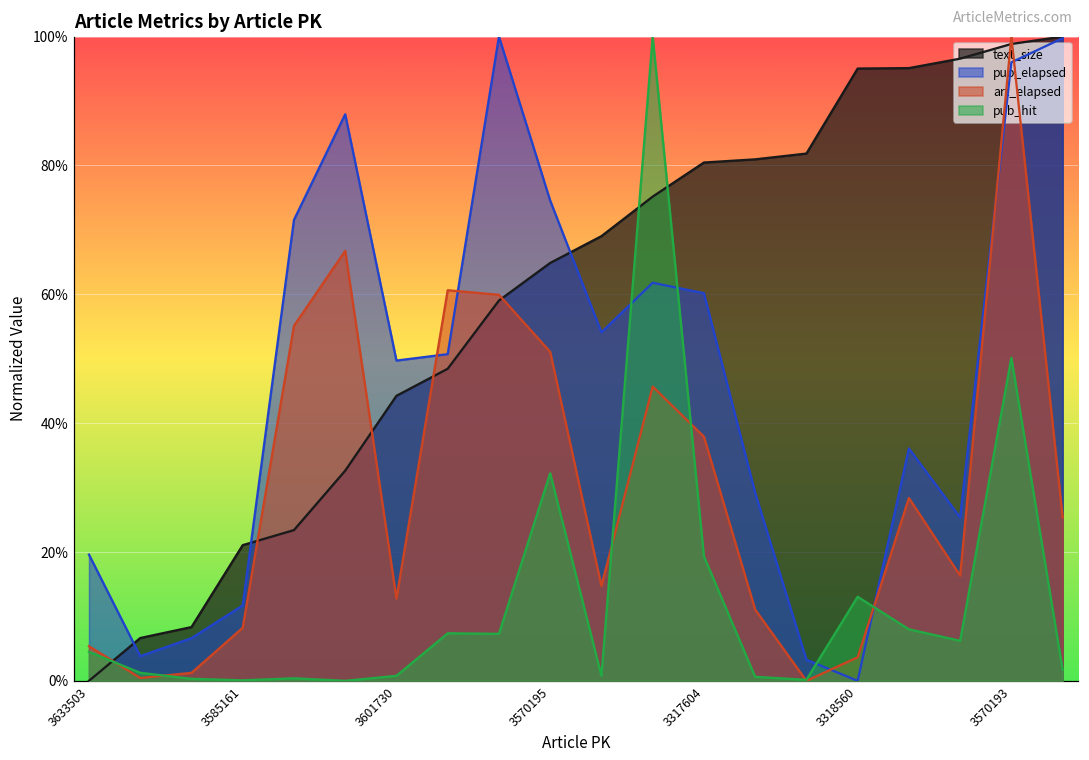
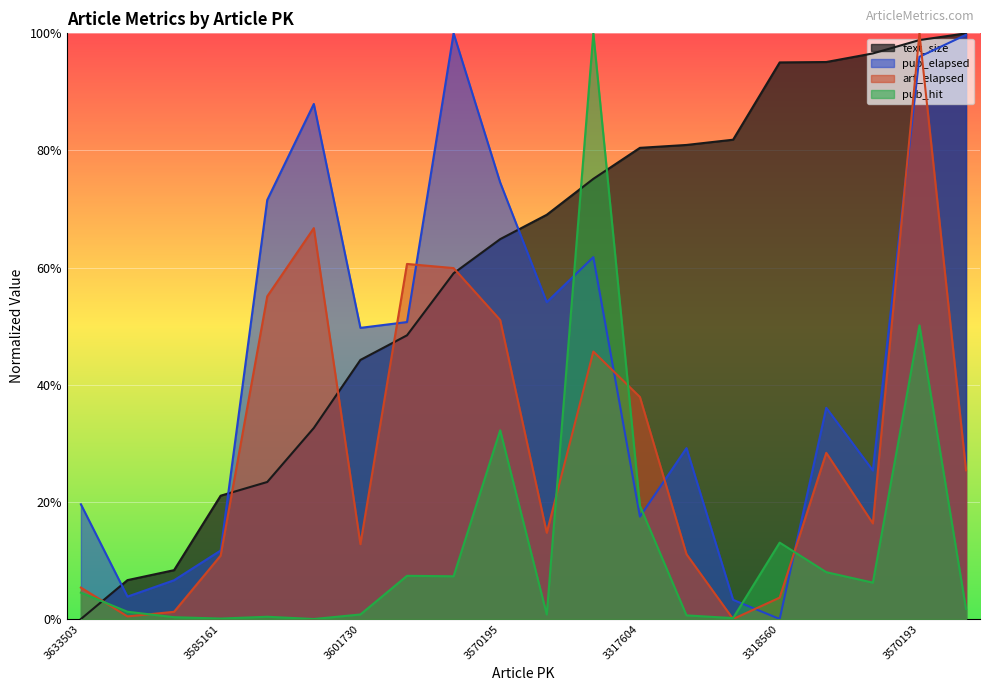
  {
    "text_size": {
      "3633503": "0%",
      "3585161": "21%",
      "3601730": "44%",
      "3570195": "65%",
      "3317604": "80%",
      "3318560": "95%"
    },
    "pub_elapsed": {
      "3633503": "20%",
      "3585161": "12%",
      "3601730": "50%",
      "3570195": "75%",
-     "3317604": "60%",
+     "3317604": "17%",
      "3318560": "0%"
    },
    "art_elapsed": {
      "3633503": "5%",
-     "3585161": "8%",
+     "3585161": "11%",
      "3601730": "13%",
      "3570195": "51%",
      "3317604": "38%",
      "3318560": "4%",
      "3570193": "100%"
    },
    "pub_hit": {
      "3633503": "5%",
      "3585161": "0%",
      "3601730": "1%",
      "3570195": "32%",
      "3317604": "19%",
      "3318560": "13%",
      "3570193": "50%"
    }
  }
